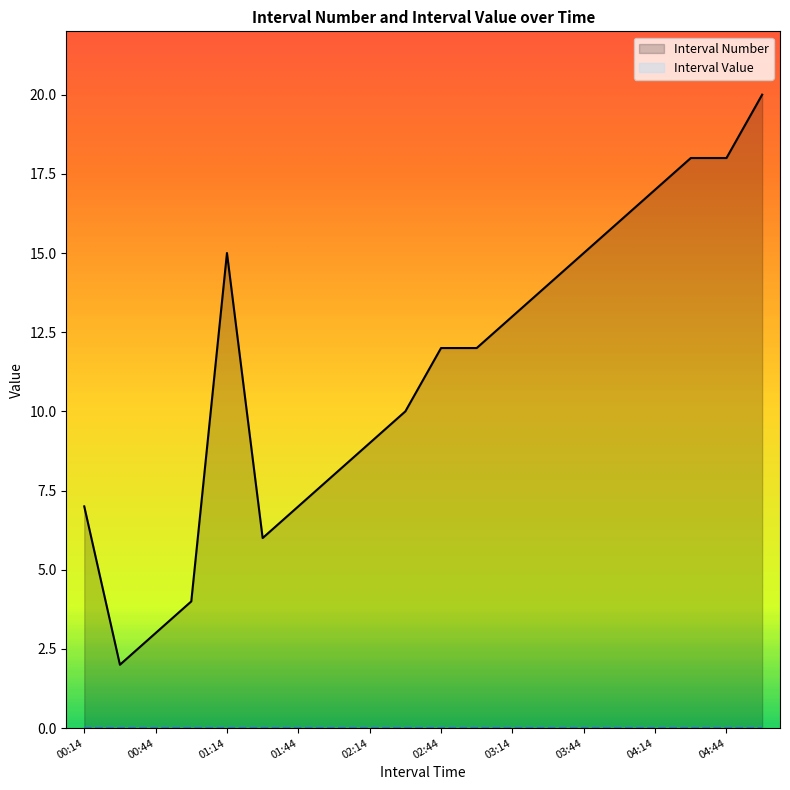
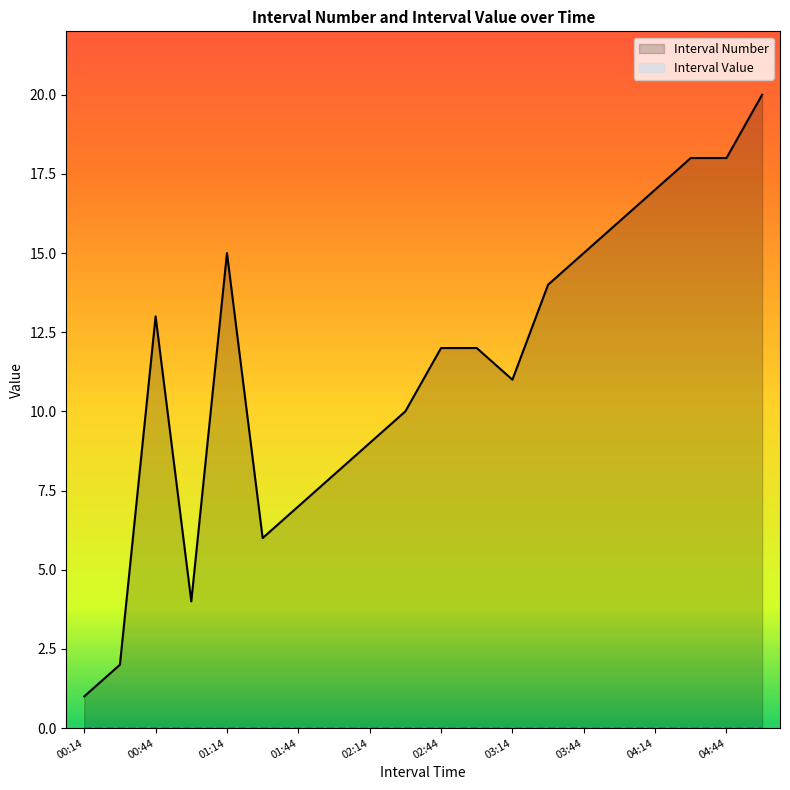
  {
    "Interval Number": {
-     "00:14": 7,
-     "00:44": 3,
+     "00:14": 1,
+     "00:44": 13,
      "01:14": 15,
      "01:44": 7,
      "02:14": 9,
      "02:44": 12,
-     "03:14": 13,
+     "03:14": 11,
      "03:44": 15,
      "04:14": 17,
      "04:44": 18
    },
    "Interval Value": {
      "00:14": 0,
      "00:44": 0,
      "01:14": 0,
      "01:44": 0,
      "02:14": 0,
      "02:44": 0,
      "03:14": 0,
      "03:44": 0,
      "04:14": 0,
      "04:44": 0
    }
  }
